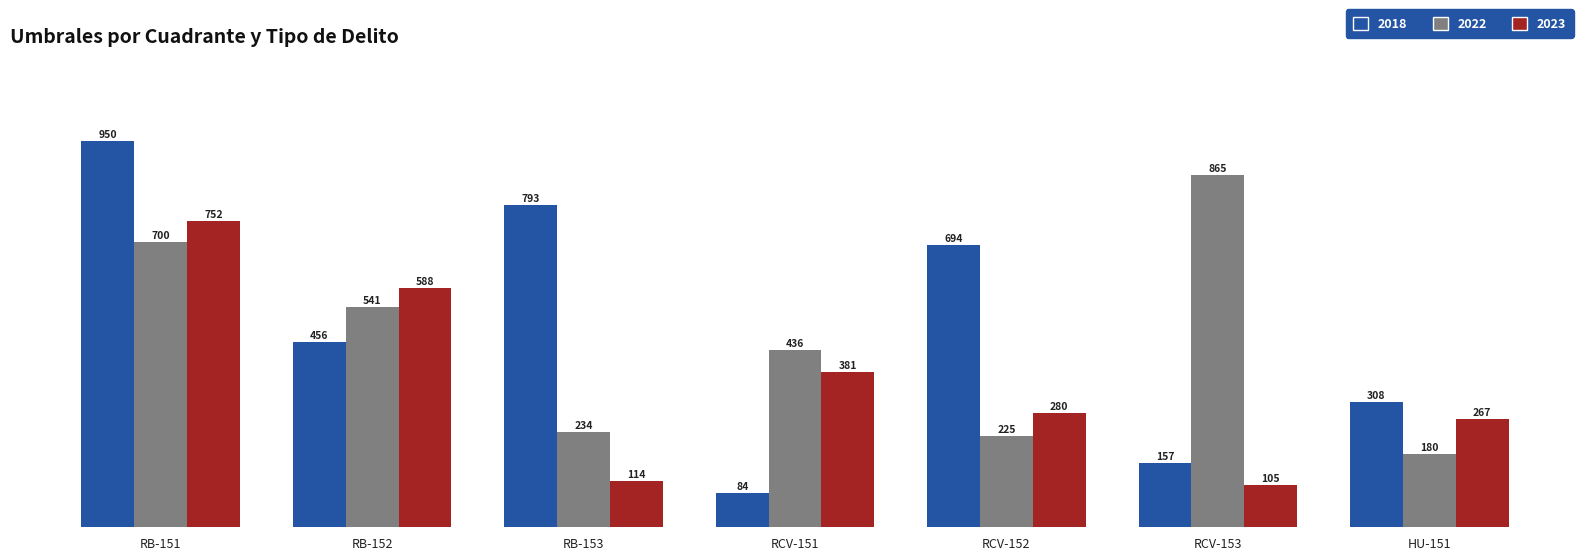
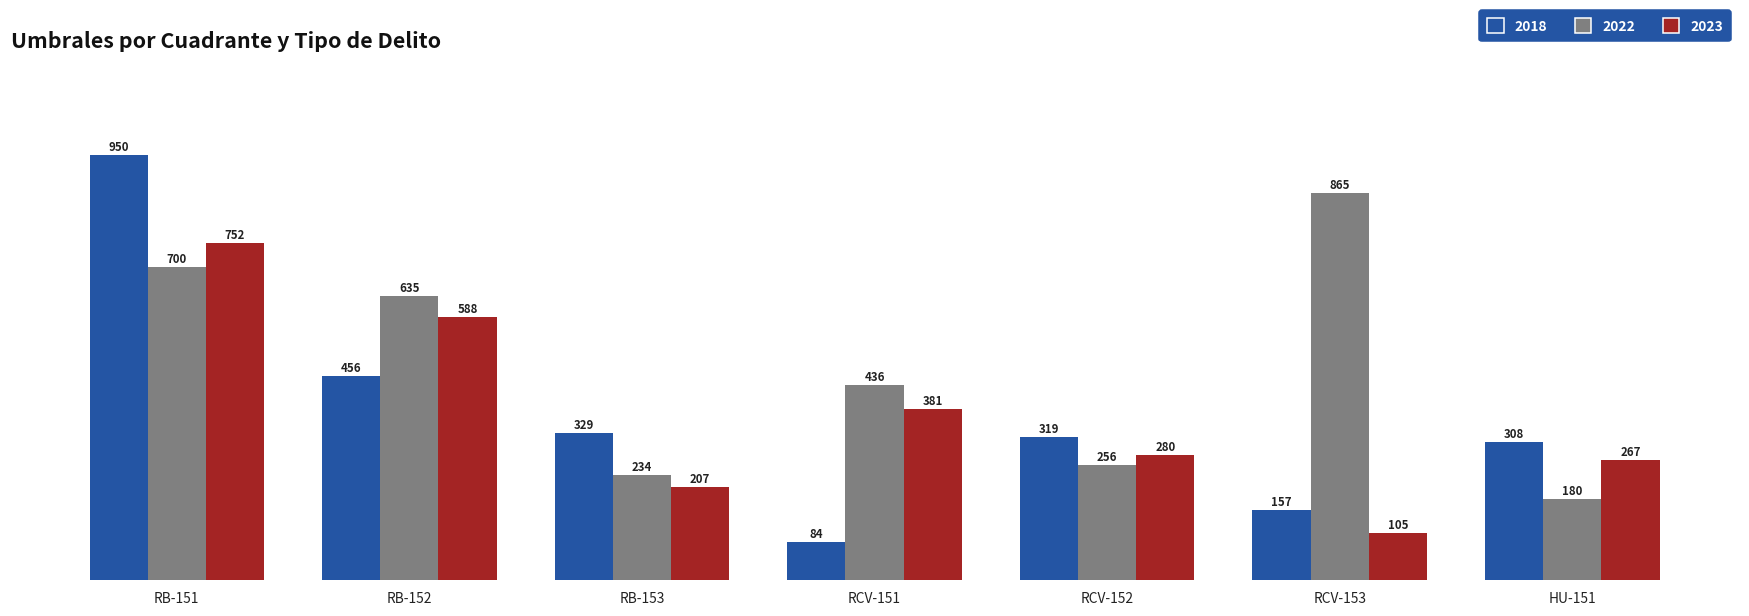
  {
    "2018": {
      "RB-151": 950,
      "RB-152": 456,
-     "RB-153": 793,
+     "RB-153": 329,
      "RCV-151": 84,
-     "RCV-152": 694,
+     "RCV-152": 319,
      "RCV-153": 157,
      "HU-151": 308
    },
    "2022": {
      "RB-151": 700,
-     "RB-152": 541,
+     "RB-152": 635,
      "RB-153": 234,
      "RCV-151": 436,
-     "RCV-152": 225,
+     "RCV-152": 256,
      "RCV-153": 865,
      "HU-151": 180
    },
    "2023": {
      "RB-151": 752,
      "RB-152": 588,
-     "RB-153": 114,
+     "RB-153": 207,
      "RCV-151": 381,
      "RCV-152": 280,
      "RCV-153": 105,
      "HU-151": 267
    }
  }
